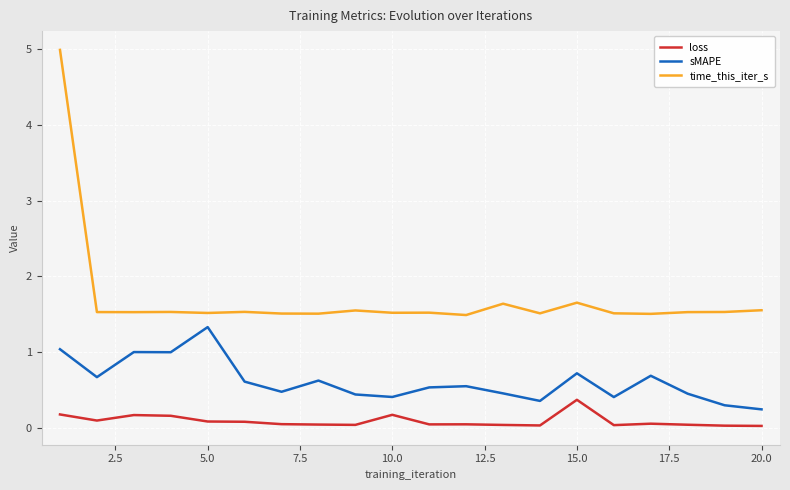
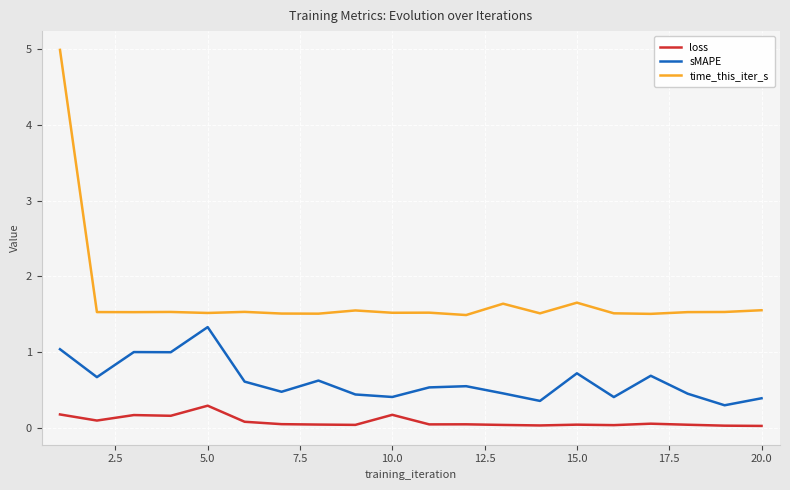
  {
    "loss": {
-     "5.0": 0.1,
+     "5.0": 0.3,
      "10.0": 0.2,
-     "15.0": 0.4,
+     "15.0": 0.0,
      "20.0": 0.0
    },
    "sMAPE": {
      "5.0": 1.3,
      "10.0": 0.4,
      "15.0": 0.7,
-     "20.0": 0.2
+     "20.0": 0.4
    },
    "time_this_iter_s": {
      "5.0": 1.5,
      "10.0": 1.5,
      "15.0": 1.7,
      "20.0": 1.6
    }
  }
